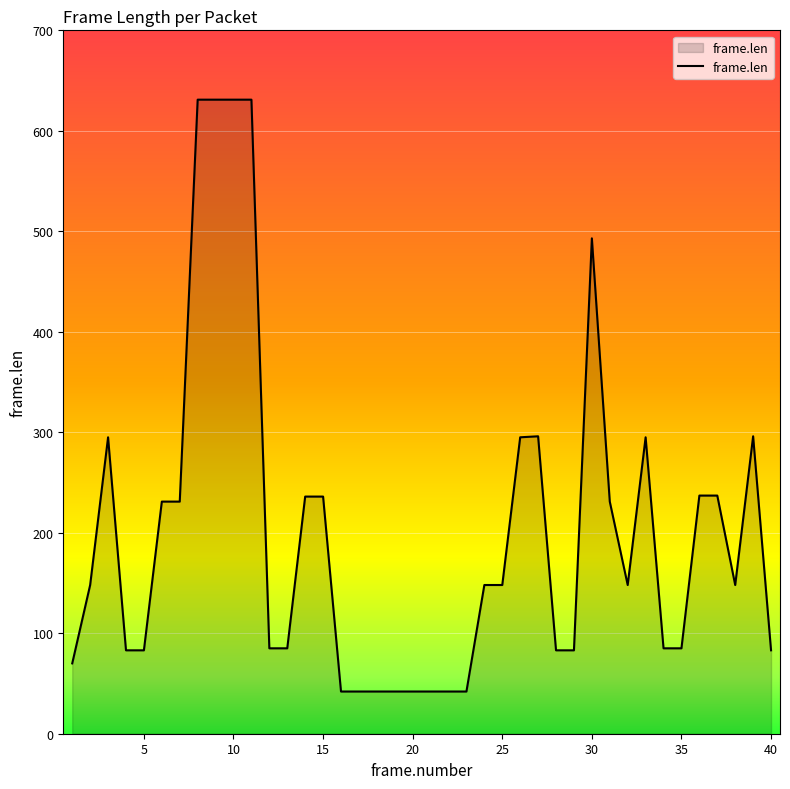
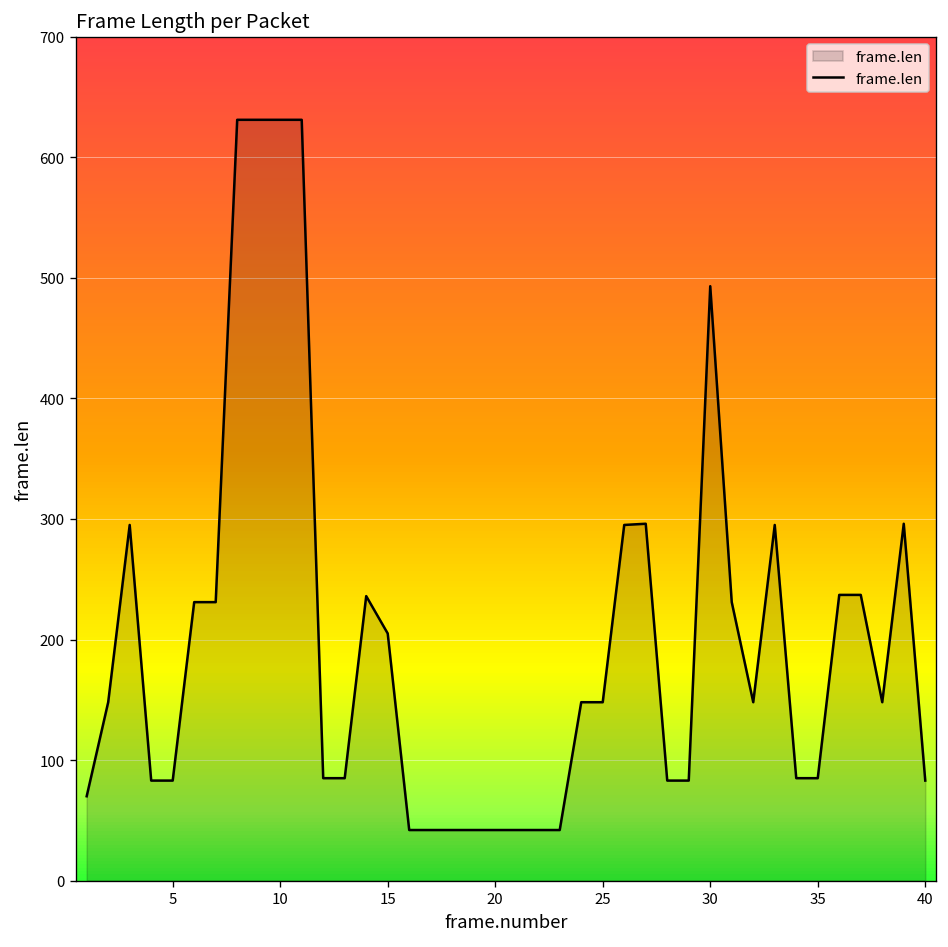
  {
    "5": 83,
    "10": 631,
-   "15": 236,
+   "15": 205,
    "20": 42,
    "25": 148,
    "30": 493,
    "35": 85,
    "40": 83
  }
